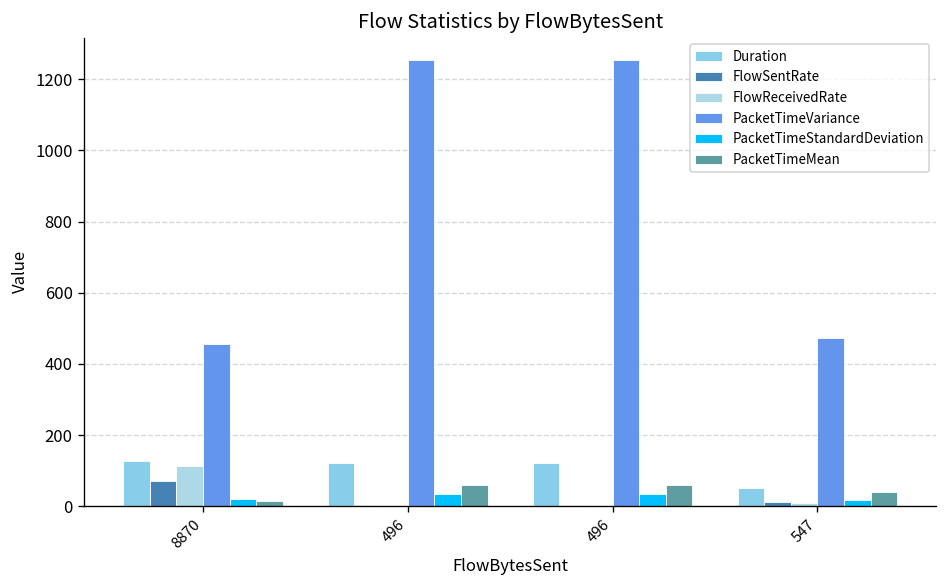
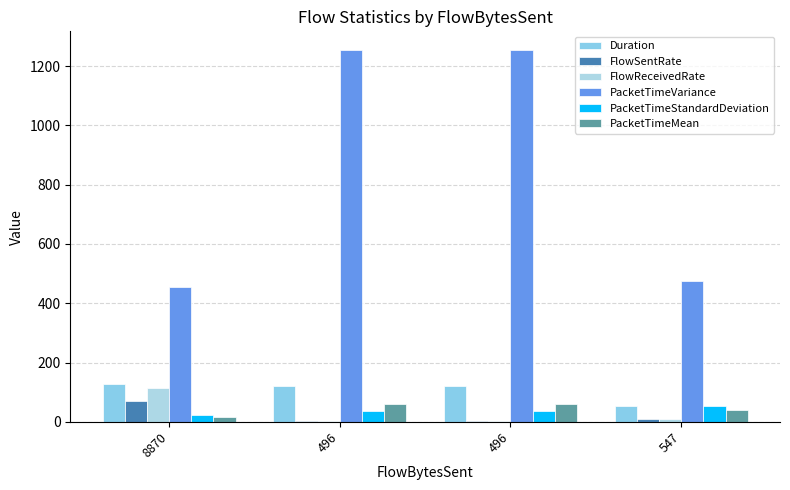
  {
    "PacketTimeVariance": {
      "8870": 460,
      "547": 470
    },
    "PacketTimeStandardDeviation": {
      "8870": 20,
-     "547": 20
+     "547": 50
    }
  }
